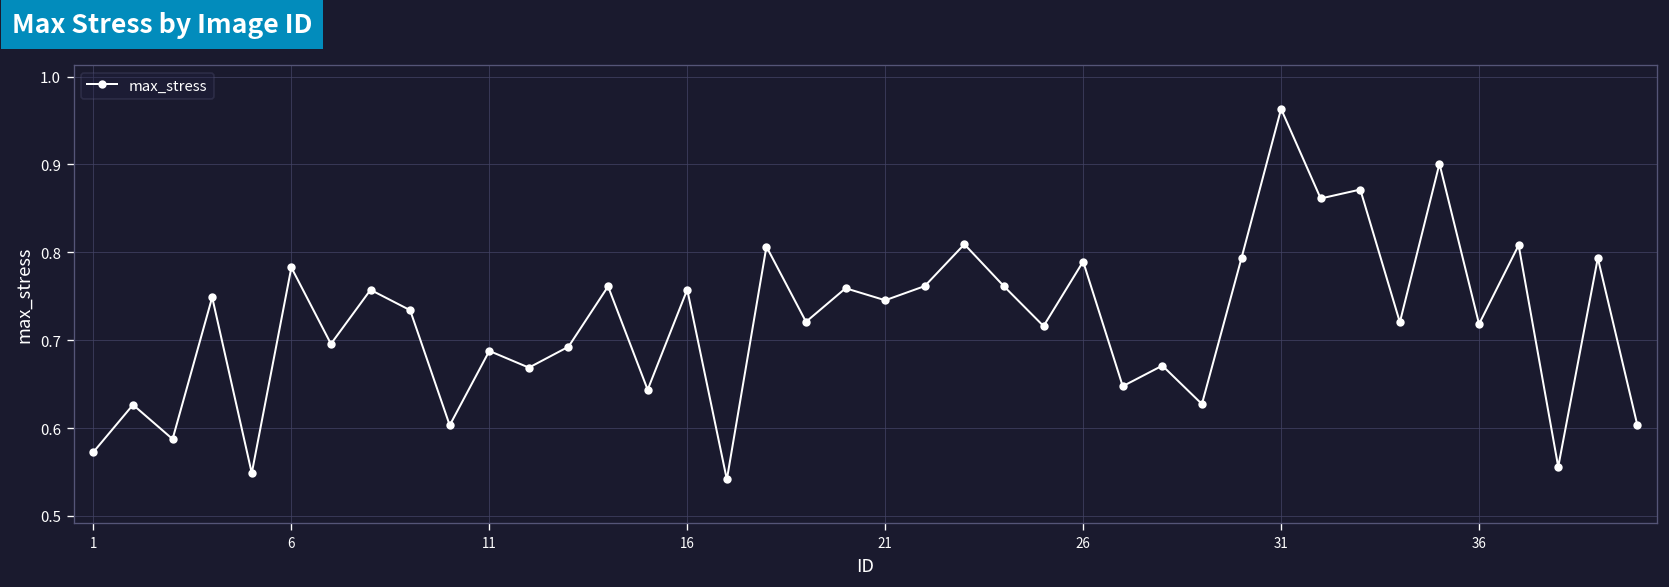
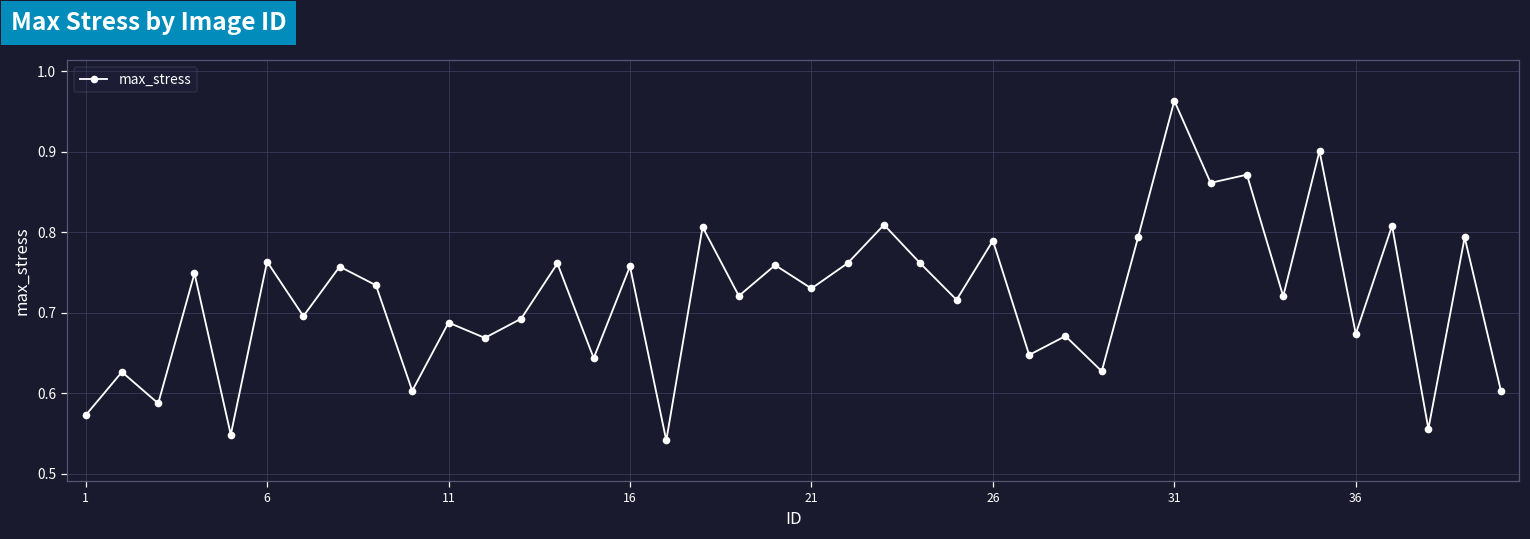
  {
    "1": 0.57,
-   "6": 0.78,
+   "6": 0.76,
    "11": 0.69,
    "16": 0.76,
-   "21": 0.75,
+   "21": 0.73,
    "26": 0.79,
    "31": 0.96,
-   "36": 0.72
+   "36": 0.67
  }
